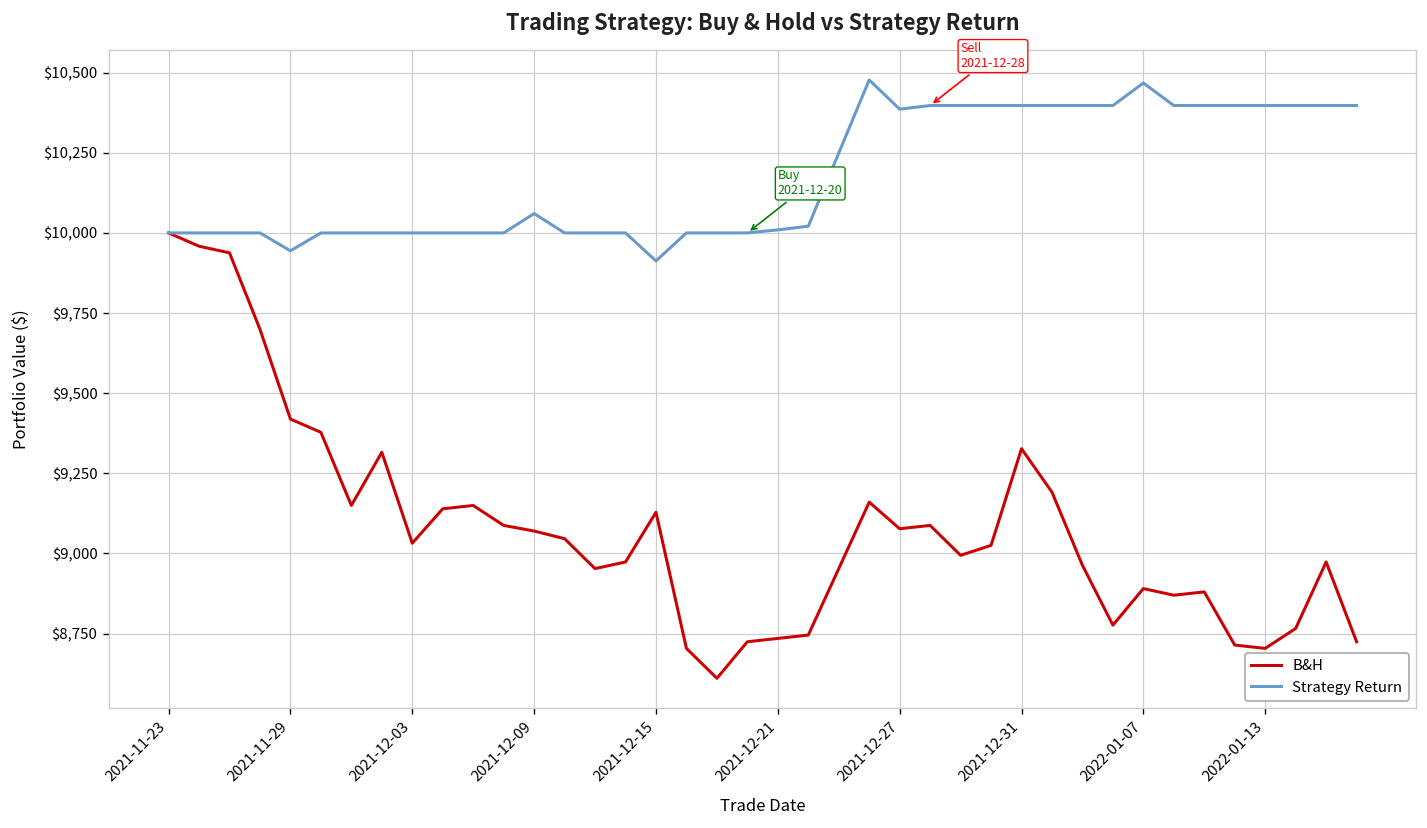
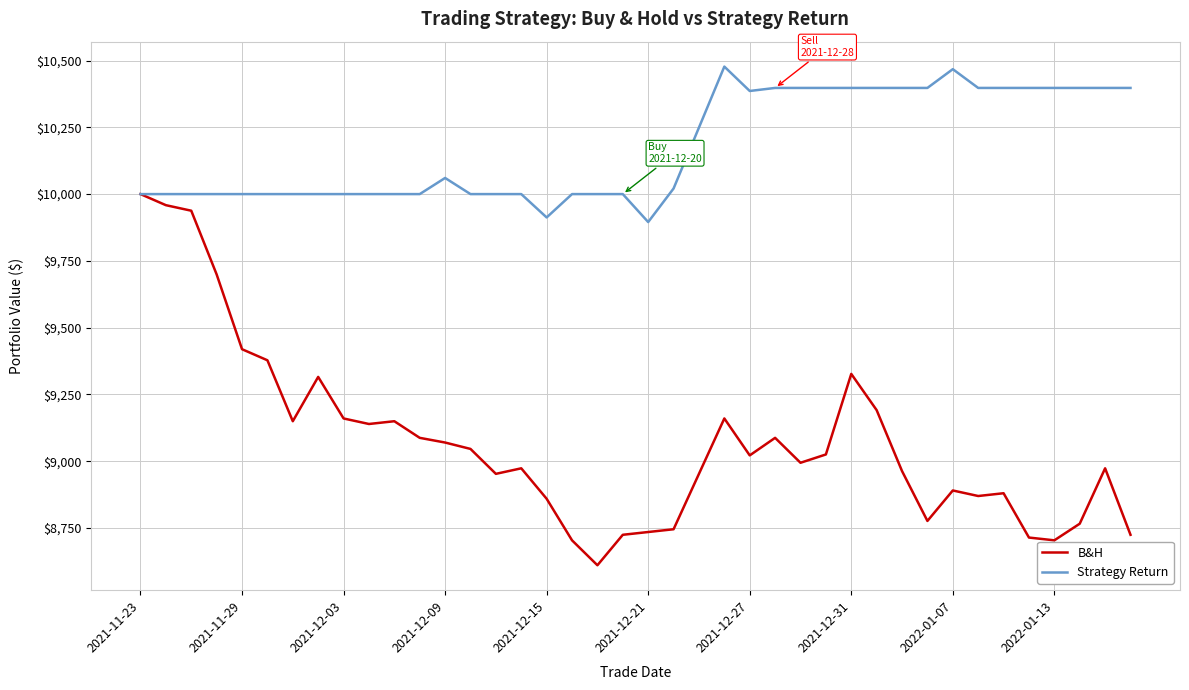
  {
    "B&H": {
      "2021-11-29": "$9,420",
-     "2021-12-03": "$9,030",
+     "2021-12-03": "$9,160",
      "2021-12-09": "$9,070",
-     "2021-12-15": "$9,130",
+     "2021-12-15": "$8,860",
      "2021-12-21": "$8,730",
-     "2021-12-27": "$9,080",
+     "2021-12-27": "$9,020",
      "2021-12-31": "$9,330",
      "2022-01-07": "$8,890",
      "2022-01-13": "$8,700"
    },
    "Strategy Return": {
-     "2021-11-29": "$9,940",
+     "2021-11-29": "$10,000",
      "2021-12-03": "$10,000",
      "2021-12-09": "$10,060",
      "2021-12-15": "$9,910",
-     "2021-12-21": "$10,010",
+     "2021-12-21": "$9,900",
      "2021-12-27": "$10,390",
      "2022-01-07": "$10,470",
      "2022-01-13": "$10,400"
    }
  }
